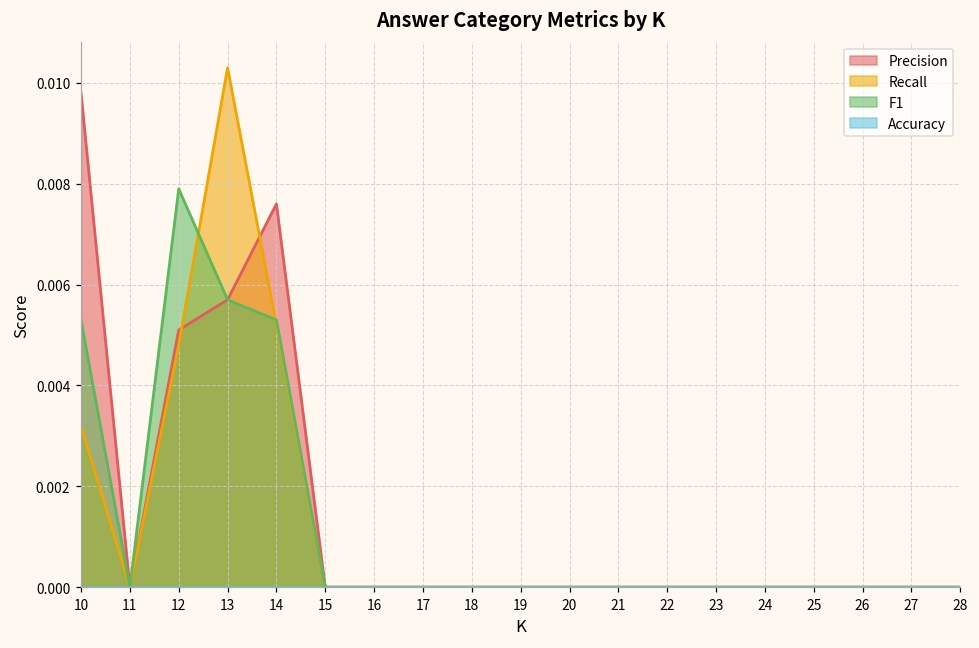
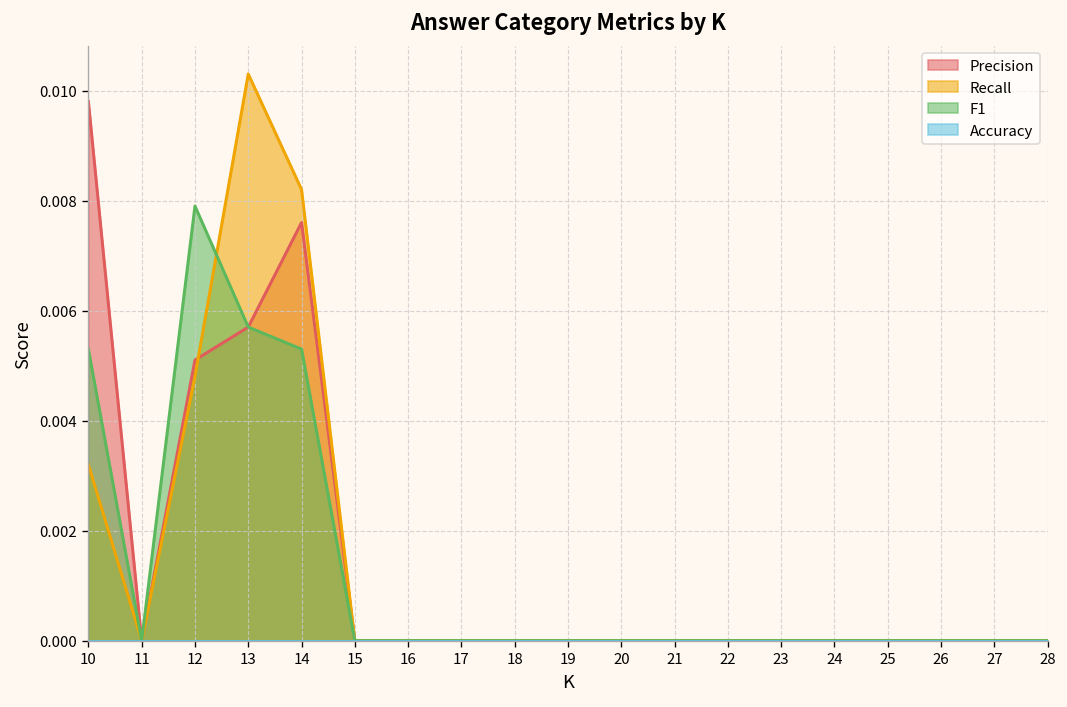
  {
    "Precision": {
      "10": 0.0098,
      "12": 0.0051,
      "14": 0.0076
    },
    "Recall": {
      "10": 0.0032,
      "12": 0.0048,
      "13": 0.0103,
-     "14": 0.0052
+     "14": 0.0082
    },
    "F1": {
      "10": 0.0053,
      "12": 0.0079,
      "14": 0.0053
    },
    "Accuracy": {
      "10": 0.0000,
      "12": 0.0000,
      "13": 0.0000,
      "14": 0.0000
    }
  }
